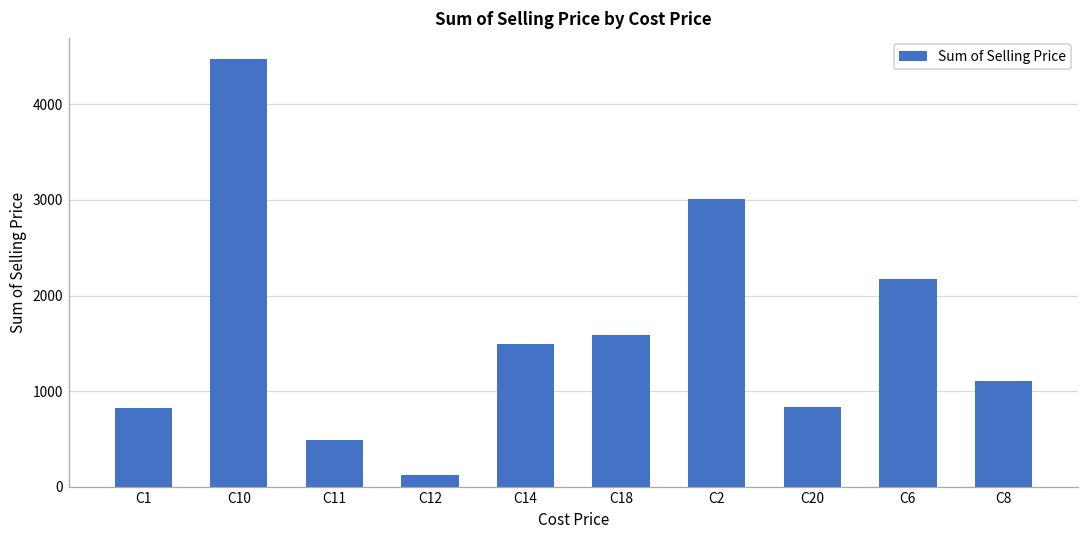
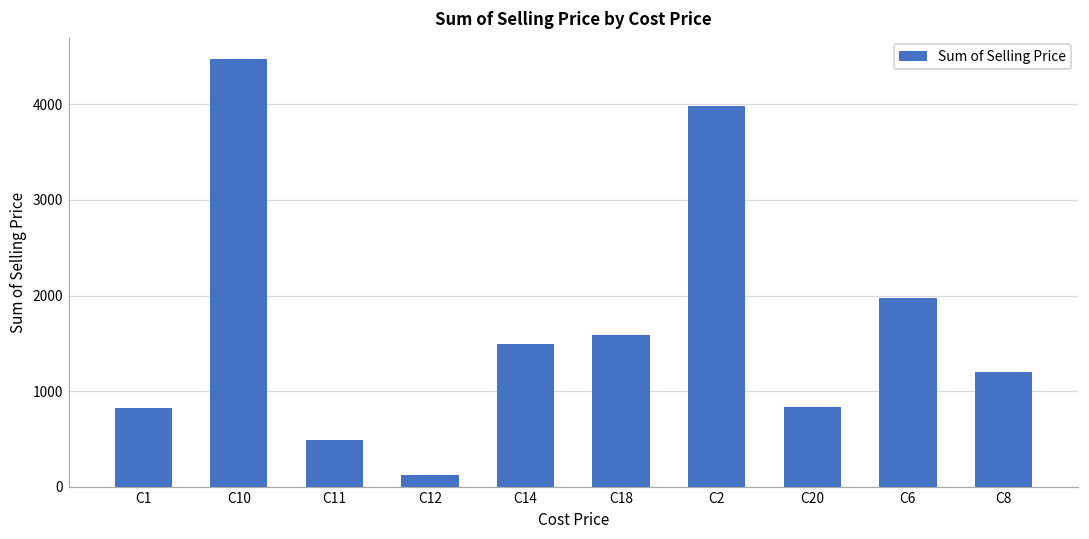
  {
    "C1": 800,
    "C10": 4500,
    "C11": 500,
    "C12": 100,
    "C14": 1500,
    "C18": 1600,
-   "C2": 3000,
+   "C2": 4000,
    "C20": 800,
-   "C6": 2200,
-   "C8": 1100
+   "C6": 2000,
+   "C8": 1200
  }
